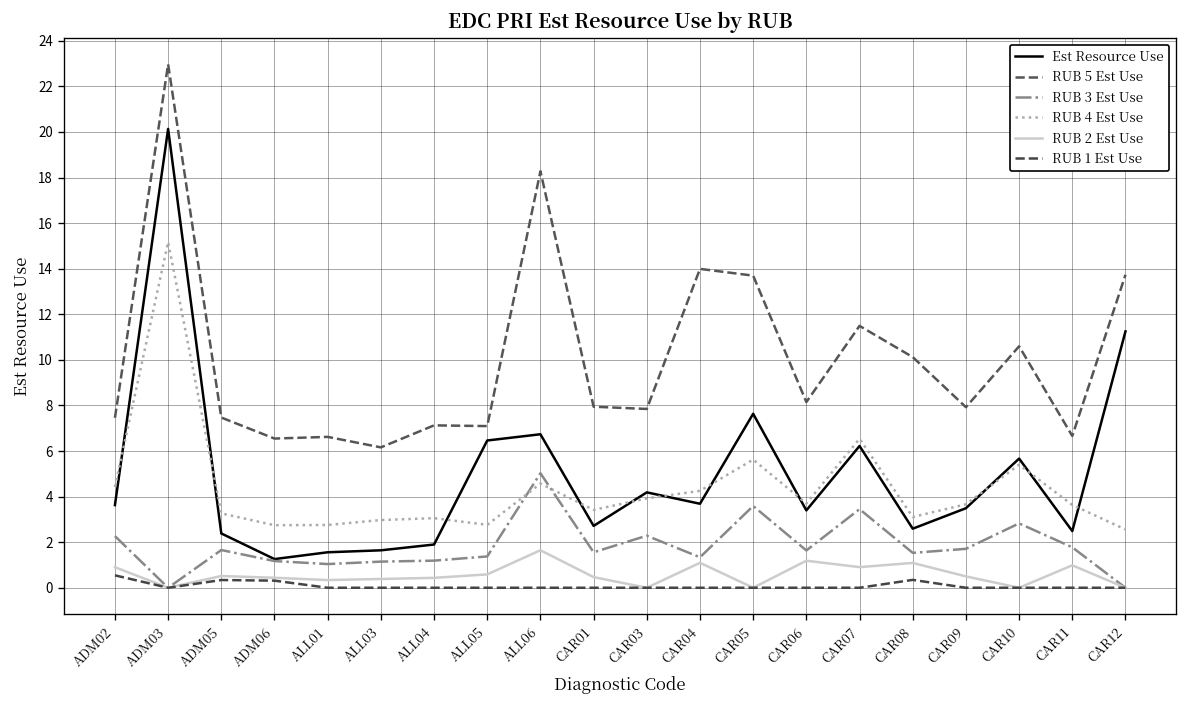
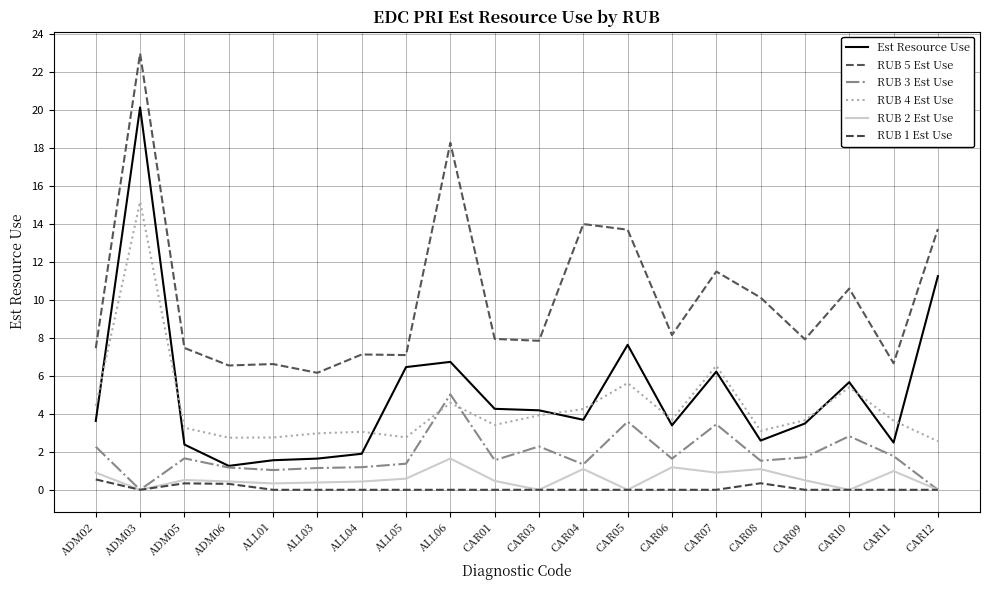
  {
    "Est Resource Use": {
      "ADM02": 3.6,
      "ADM03": 20.1,
      "ADM05": 2.4,
      "ALL01": 1.6,
      "ALL03": 1.6,
      "ALL04": 1.9,
      "ALL05": 6.5,
      "ALL06": 6.7,
-     "CAR01": 2.7,
+     "CAR01": 4.3,
      "CAR03": 4.2,
      "CAR04": 3.7,
      "CAR05": 7.6,
      "CAR06": 3.4,
      "CAR07": 6.2,
      "CAR08": 2.6,
      "CAR09": 3.5,
      "CAR10": 5.7,
      "CAR11": 2.5,
      "CAR12": 11.2
    }
  }
